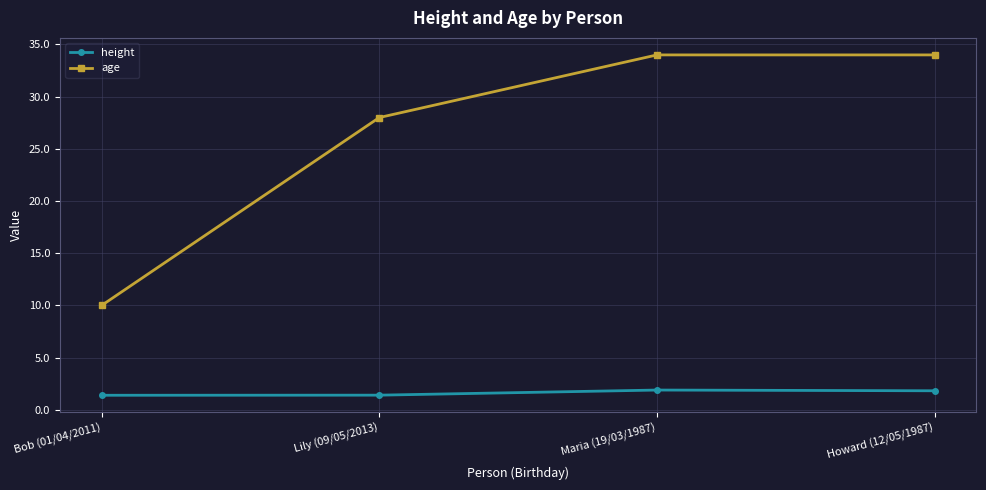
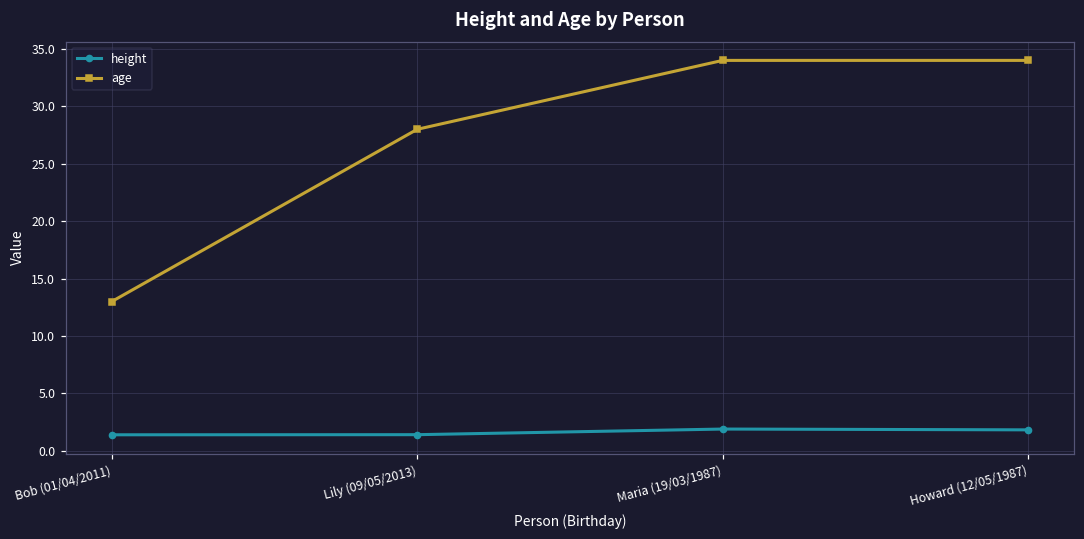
  {
    "height": {
      "Bob (01/04/2011)": 1.4,
      "Lily (09/05/2013)": 1.4,
      "Maria (19/03/1987)": 2,
      "Howard (12/05/1987)": 2
    },
    "age": {
-     "Bob (01/04/2011)": 10,
+     "Bob (01/04/2011)": 13,
      "Lily (09/05/2013)": 28,
      "Maria (19/03/1987)": 34,
      "Howard (12/05/1987)": 34
    }
  }
